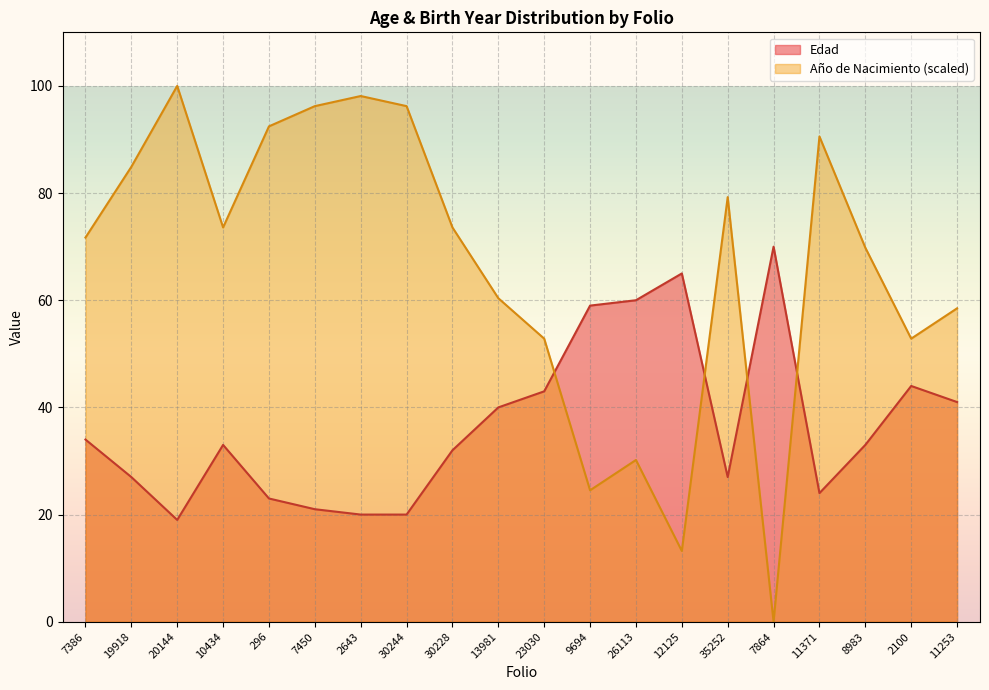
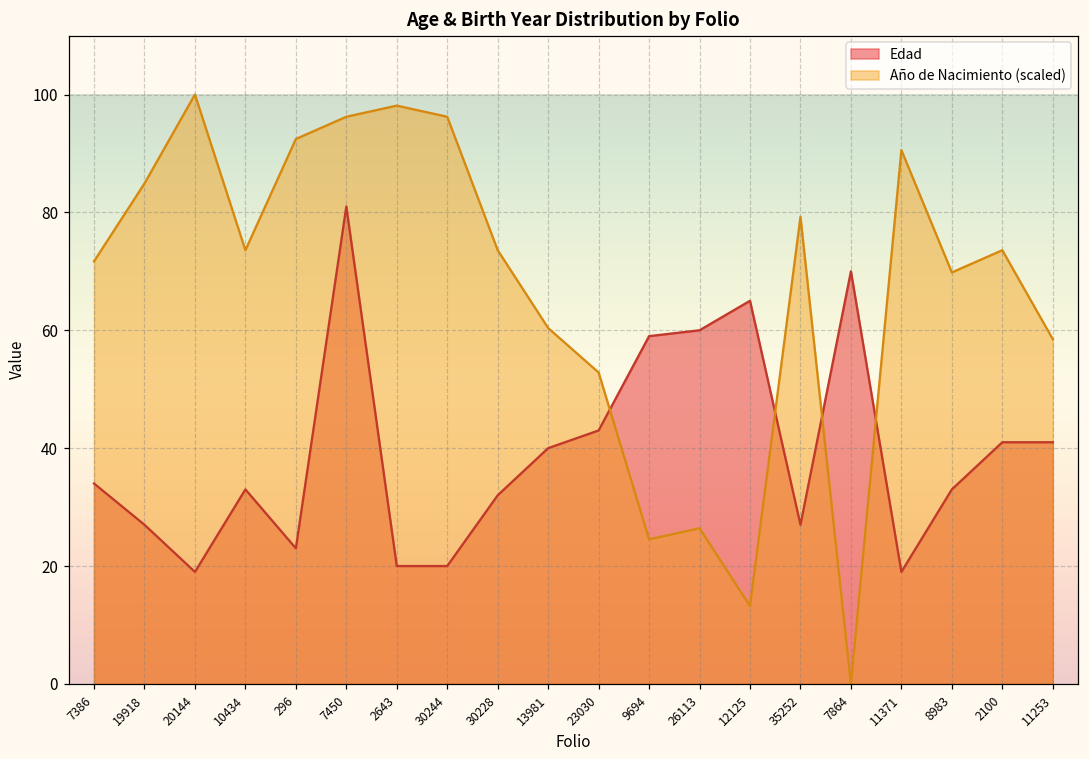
  {
    "Edad": {
      "7386": 34,
      "19918": 27,
      "20144": 19,
      "10434": 33,
      "296": 23,
-     "7450": 21,
+     "7450": 81,
      "2643": 20,
      "30244": 20,
      "30228": 32,
      "13981": 40,
      "23030": 43,
      "9694": 59,
      "26113": 60,
      "12125": 65,
      "35252": 27,
      "7864": 70,
-     "11371": 24,
+     "11371": 19,
      "8983": 33,
-     "2100": 44,
+     "2100": 41,
      "11253": 41
    },
    "Año de Nacimiento (scaled)": {
      "7386": 72,
      "19918": 85,
      "20144": 100,
      "10434": 74,
      "296": 92,
      "7450": 96,
      "2643": 98,
      "30244": 96,
      "30228": 74,
      "13981": 60,
      "23030": 53,
      "9694": 25,
-     "26113": 30,
+     "26113": 26,
      "12125": 13,
      "35252": 79,
      "7864": 0,
      "11371": 91,
      "8983": 70,
-     "2100": 53,
+     "2100": 74,
      "11253": 58
    }
  }
